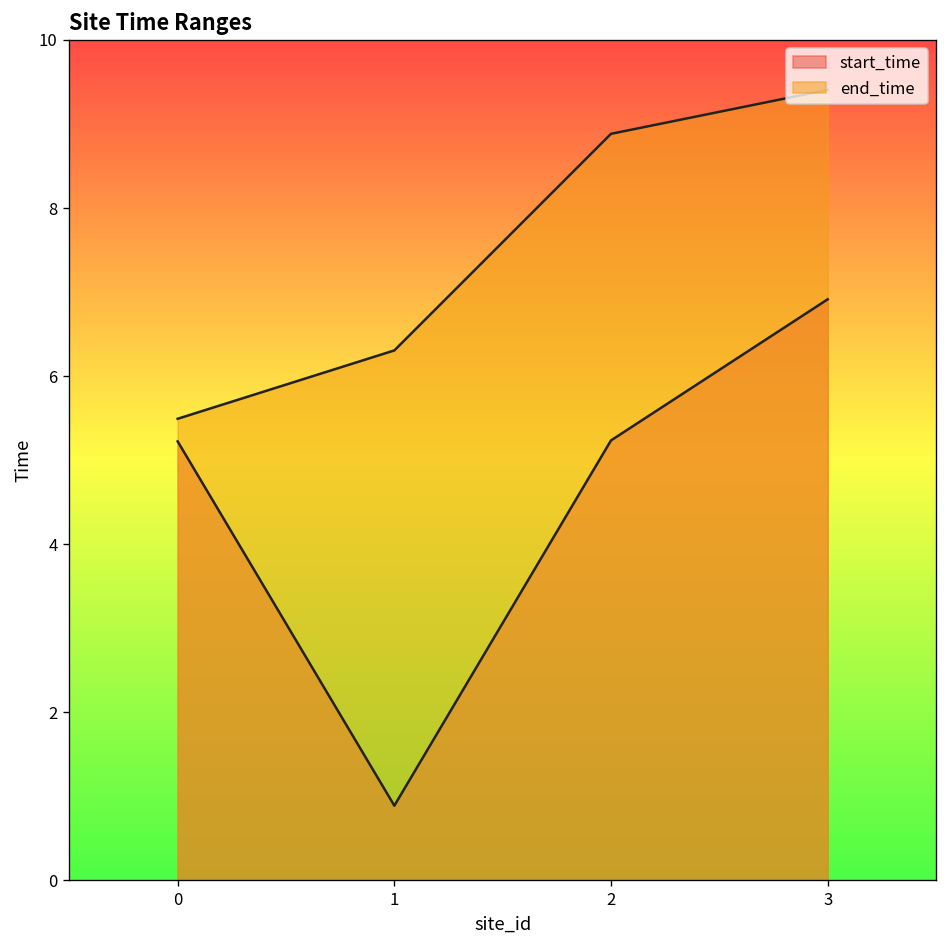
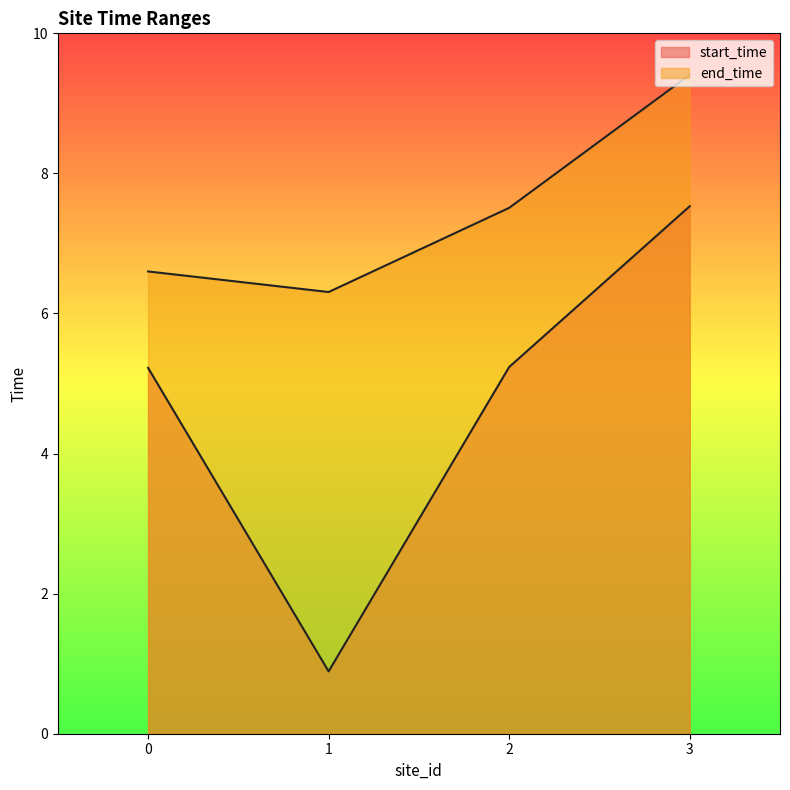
  {
    "start_time": {
      "0": 5.2,
      "1": 0.9,
      "2": 5.2,
-     "3": 6.9
+     "3": 7.5
    },
    "end_time": {
-     "0": 5.5,
+     "0": 6.6,
      "1": 6.3,
-     "2": 8.9
+     "2": 7.5
    }
  }
